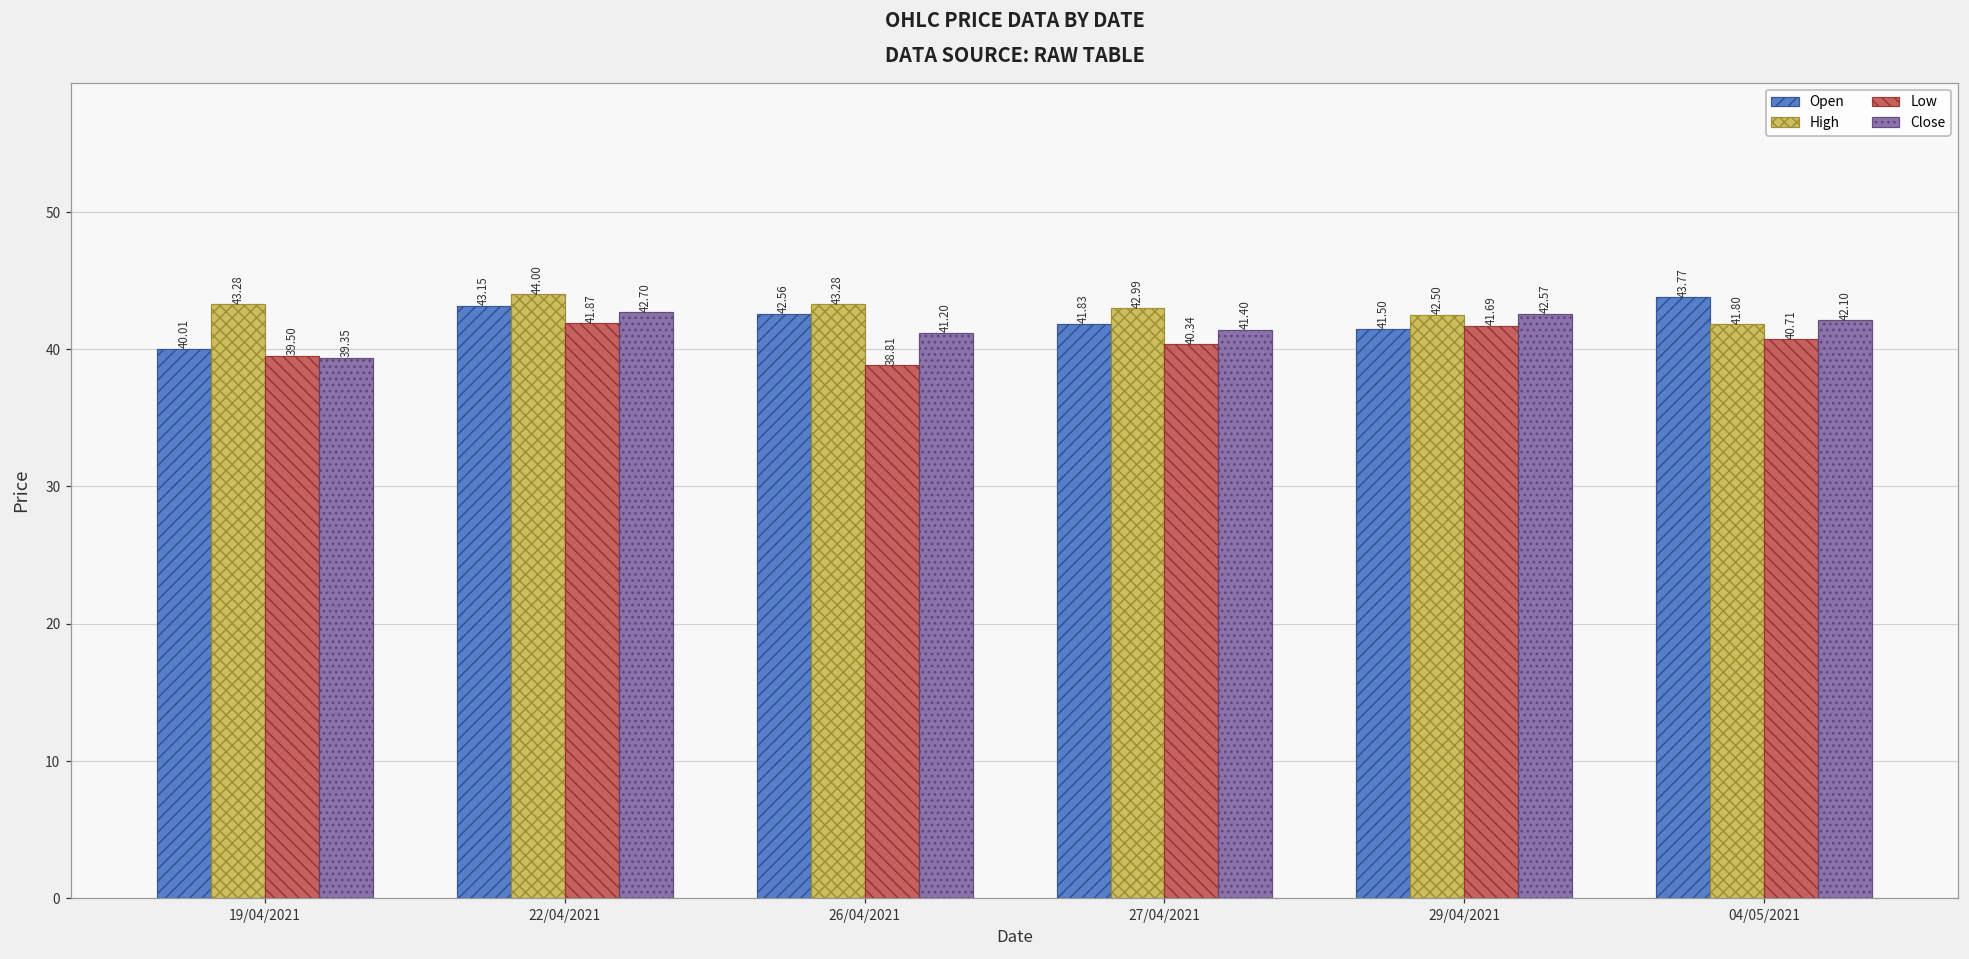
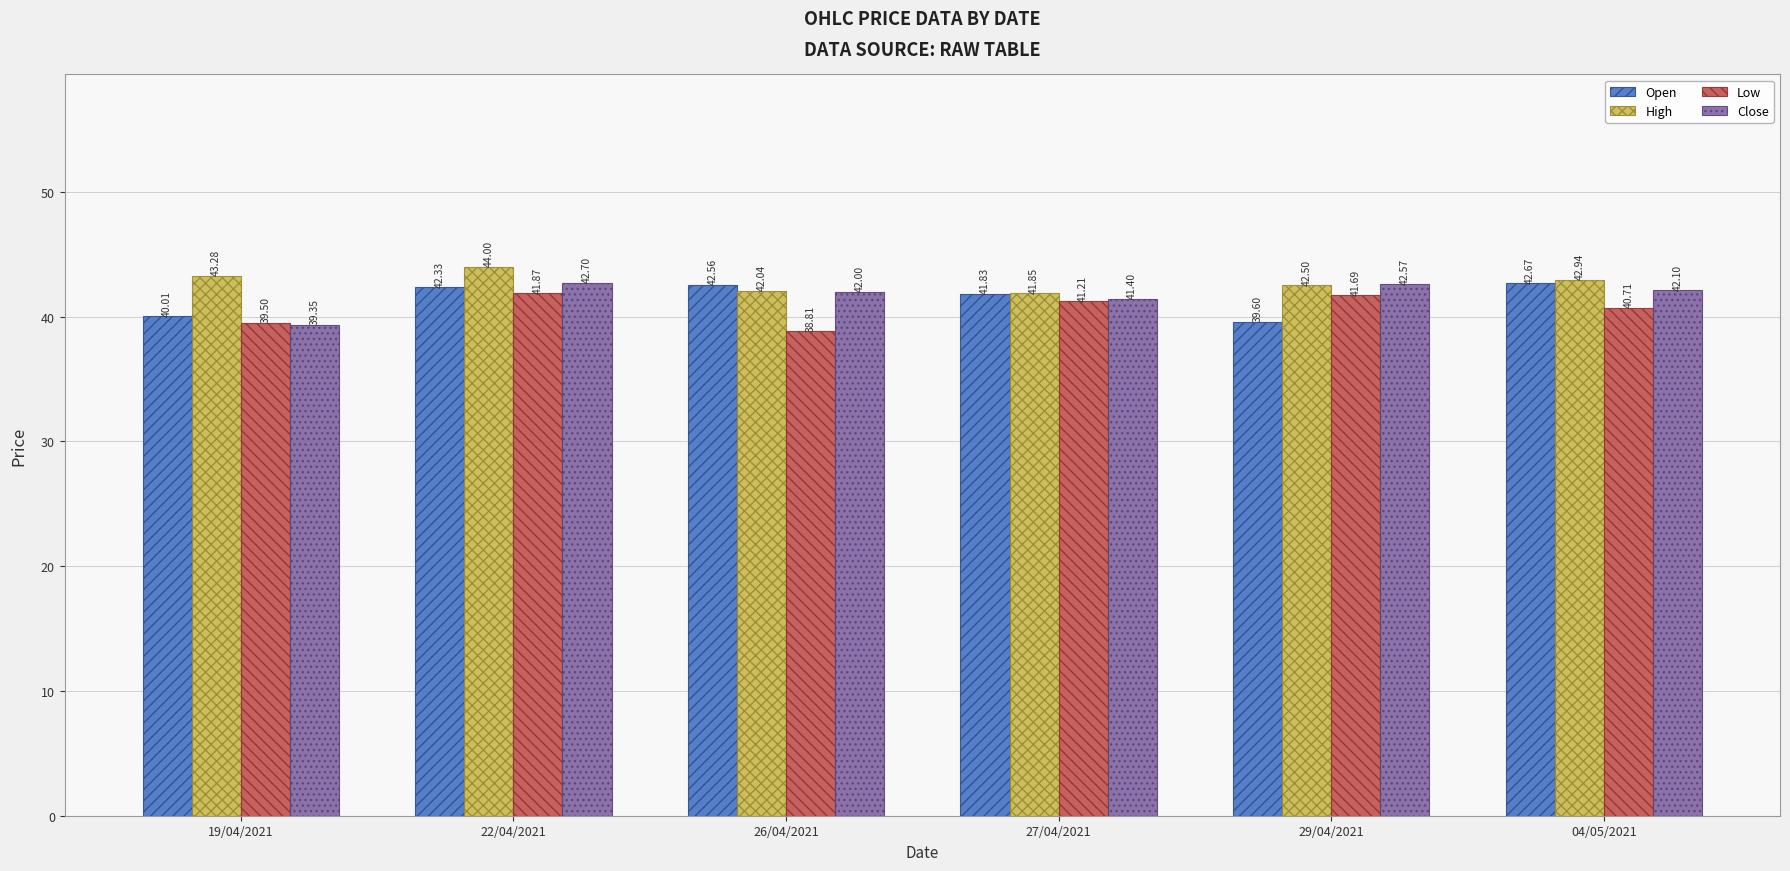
  {
    "Open": {
      "19/04/2021": 40.01,
-     "22/04/2021": 43.15,
+     "22/04/2021": 42.33,
      "26/04/2021": 42.56,
      "27/04/2021": 41.83,
-     "29/04/2021": 41.50,
-     "04/05/2021": 43.77
+     "29/04/2021": 39.60,
+     "04/05/2021": 42.67
    },
    "High": {
      "19/04/2021": 43.28,
      "22/04/2021": 44.00,
-     "26/04/2021": 43.28,
-     "27/04/2021": 42.99,
+     "26/04/2021": 42.04,
+     "27/04/2021": 41.85,
      "29/04/2021": 42.50,
-     "04/05/2021": 41.80
+     "04/05/2021": 42.94
    },
    "Low": {
      "19/04/2021": 39.50,
      "22/04/2021": 41.87,
      "26/04/2021": 38.81,
-     "27/04/2021": 40.34,
+     "27/04/2021": 41.21,
      "29/04/2021": 41.69,
      "04/05/2021": 40.71
    },
    "Close": {
      "19/04/2021": 39.35,
      "22/04/2021": 42.70,
-     "26/04/2021": 41.20,
+     "26/04/2021": 42.00,
      "27/04/2021": 41.40,
      "29/04/2021": 42.57,
      "04/05/2021": 42.10
    }
  }
